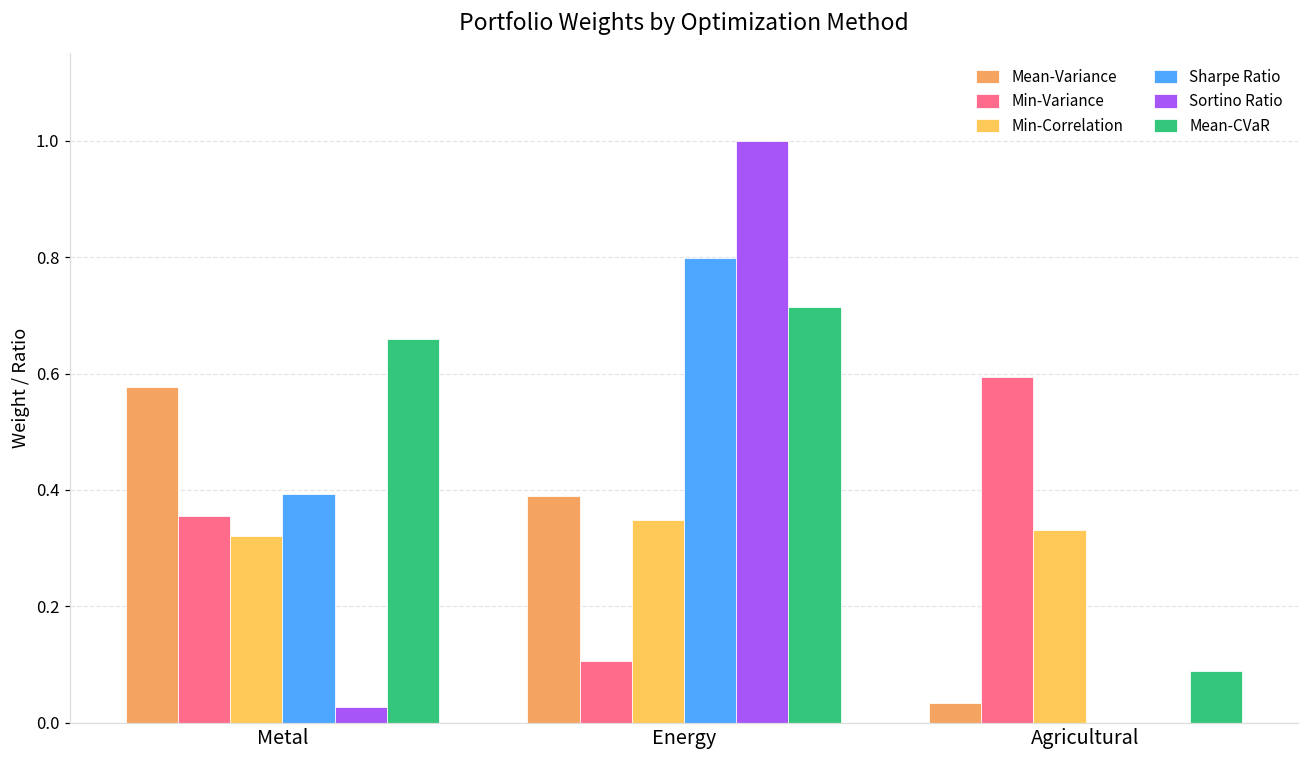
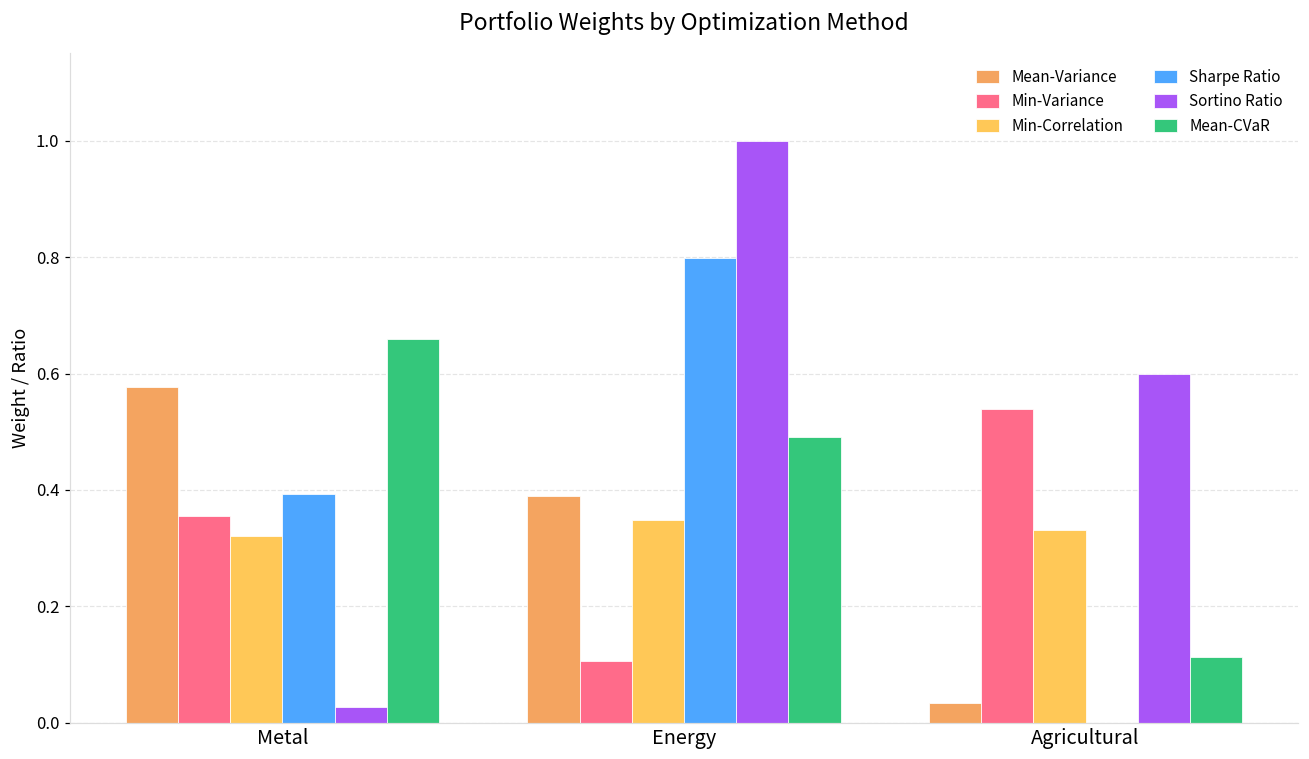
  {
    "Min-Variance": {
      "Metal": 0.35,
      "Energy": 0.11,
-     "Agricultural": 0.59
+     "Agricultural": 0.54
    },
    "Sharpe Ratio": {
      "Metal": 0.39,
      "Energy": 0.80,
      "Agricultural": 0.00
    },
    "Sortino Ratio": {
      "Metal": 0.03,
      "Energy": 1.0,
-     "Agricultural": 0.0
+     "Agricultural": 0.6
    },
    "Mean-CVaR": {
      "Metal": 0.66,
-     "Energy": 0.71,
-     "Agricultural": 0.09
+     "Energy": 0.49,
+     "Agricultural": 0.11
    }
  }
